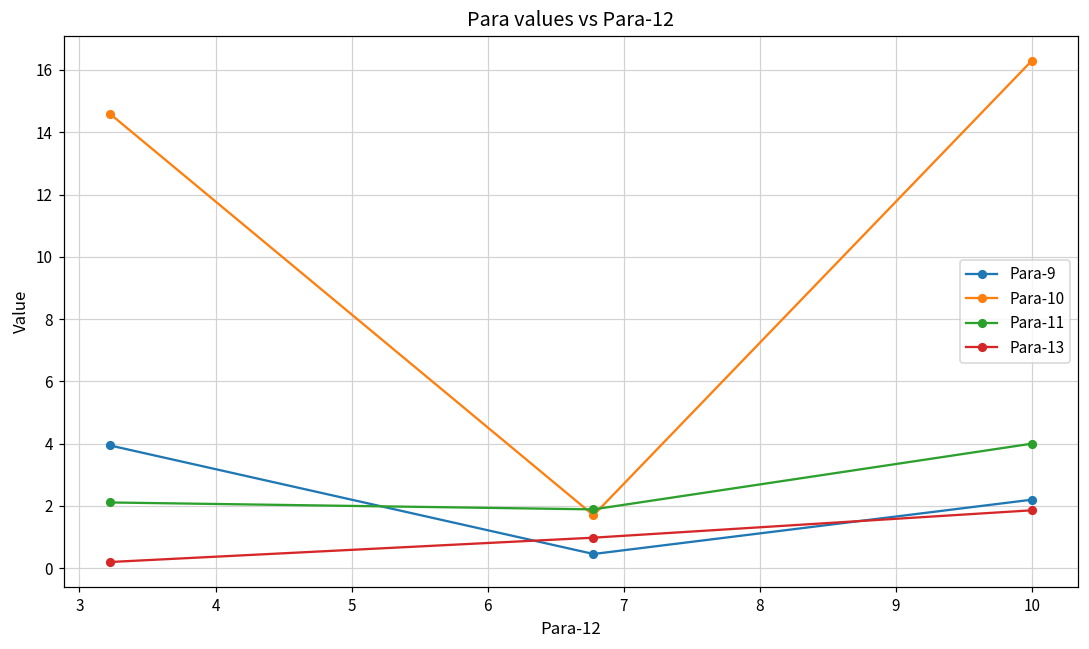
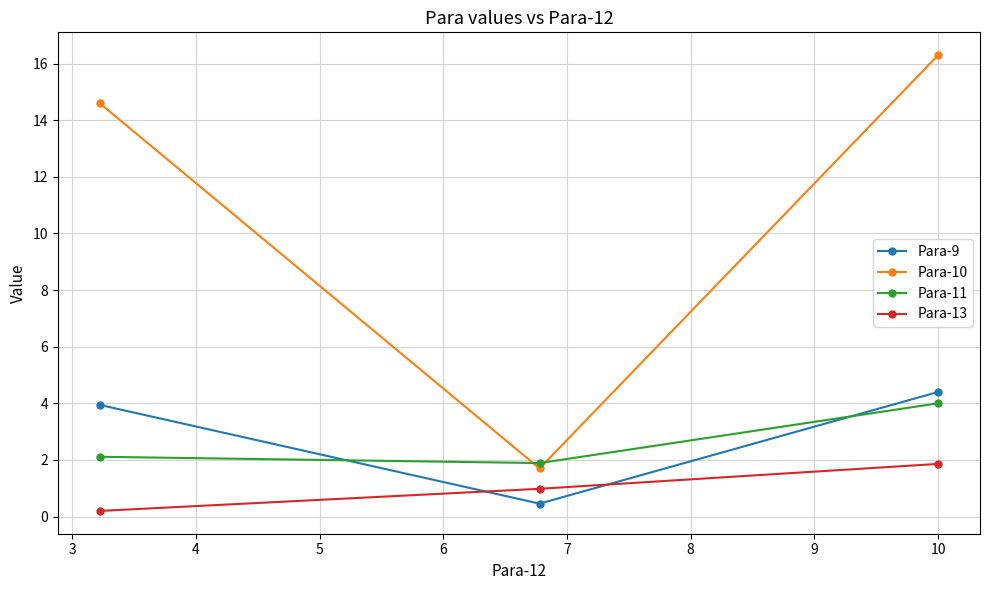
  {
    "Para-9": {
-     "10": 2.2
+     "10": 4.4
    },
    "Para-10": {
      "10": 16.3
    },
    "Para-11": {
      "10": 4.0
    },
    "Para-13": {
      "10": 1.9
    }
  }
